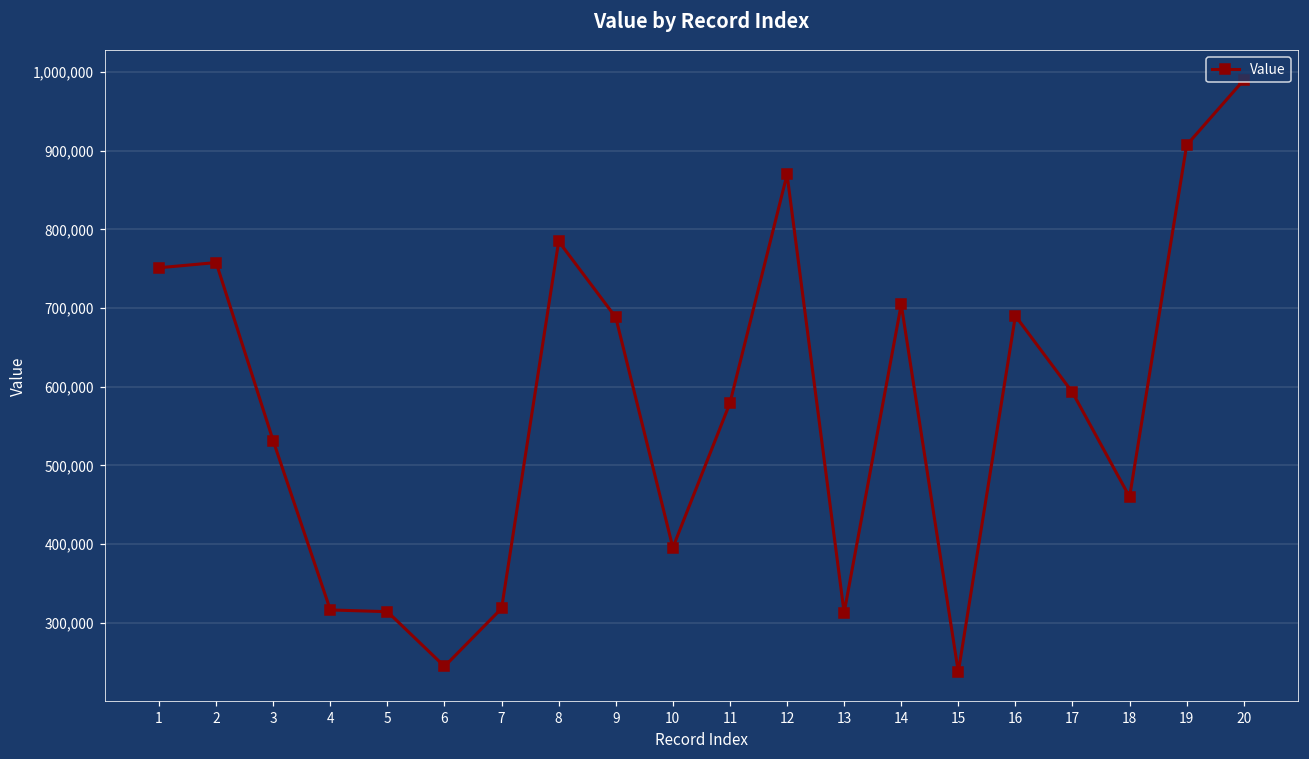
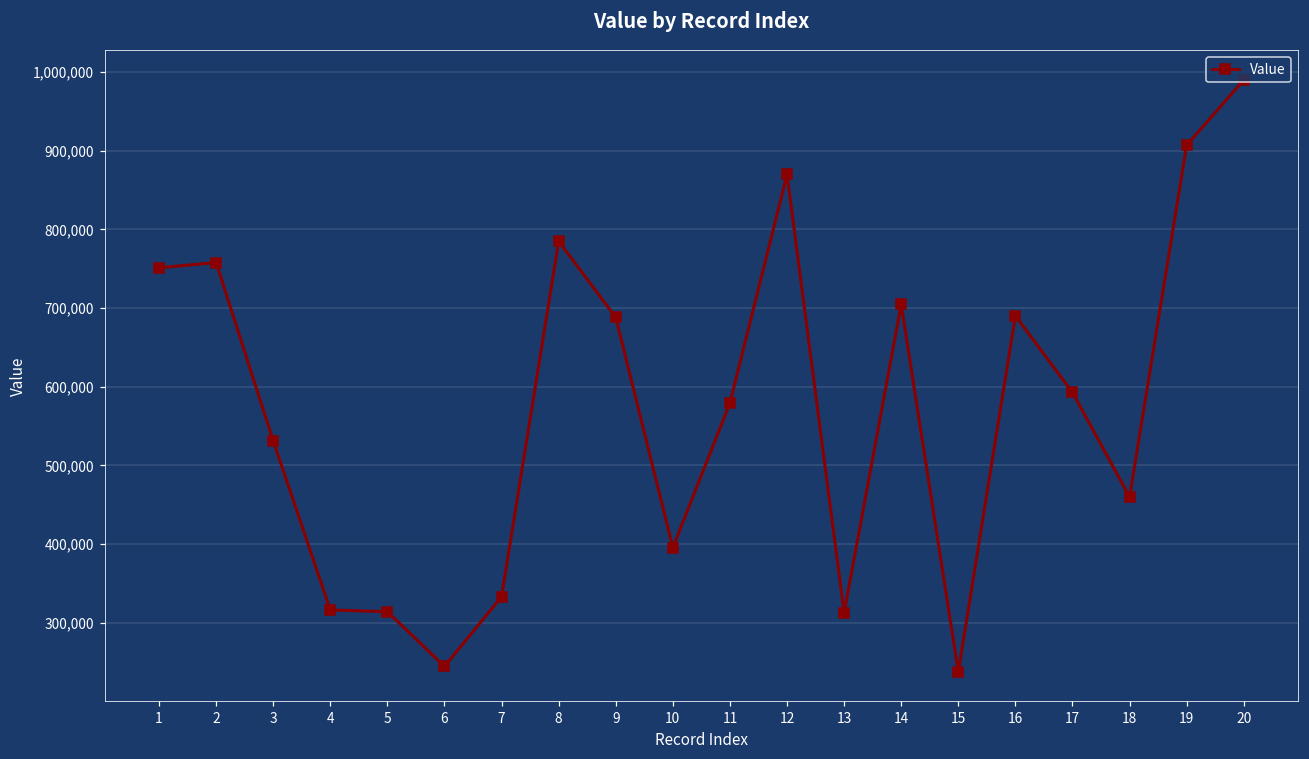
  {
    "1": "750,000",
    "2": "760,000",
    "3": "530,000",
    "4": "320,000",
    "5": "310,000",
    "6": "240,000",
-   "7": "320,000",
+   "7": "330,000",
    "8": "780,000",
    "9": "690,000",
    "10": "400,000",
    "11": "580,000",
    "12": "870,000",
    "13": "310,000",
    "14": "700,000",
    "15": "240,000",
    "16": "690,000",
    "17": "590,000",
    "18": "460,000",
    "19": "910,000"
  }
